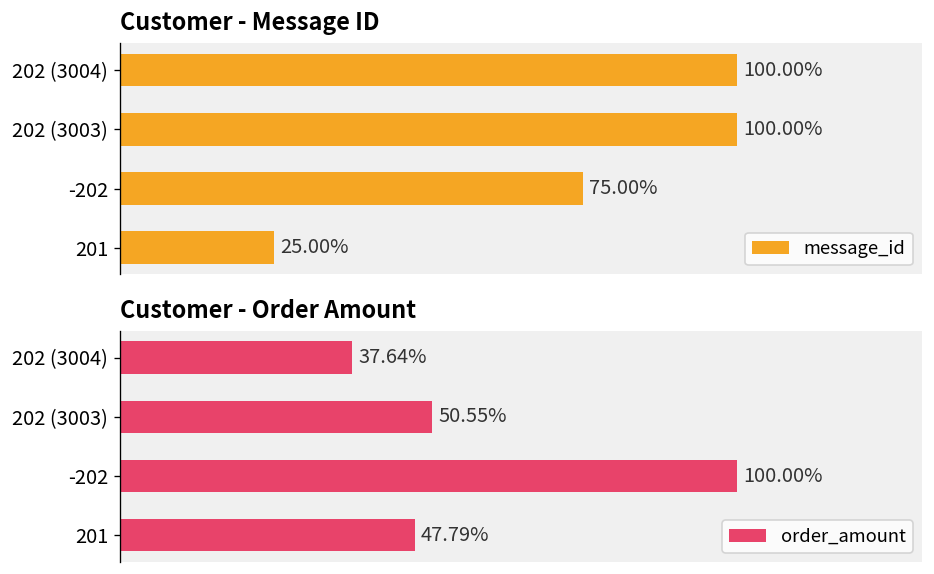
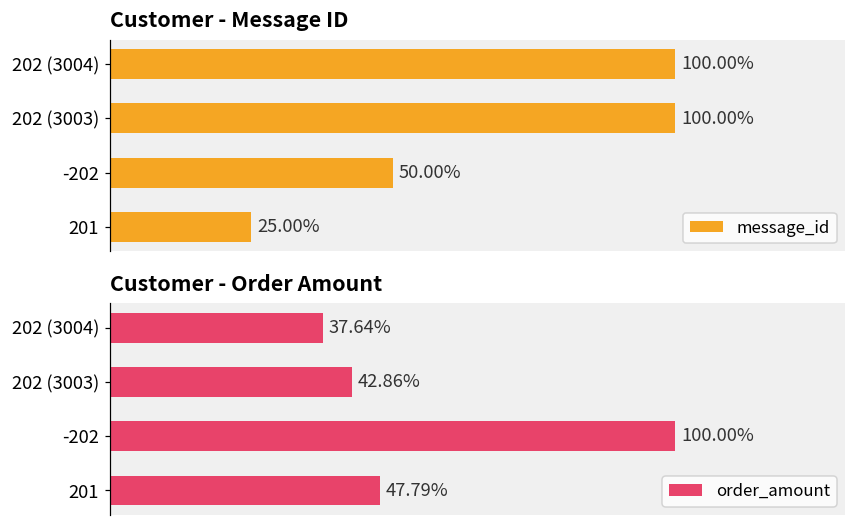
  {
    "Customer - Message ID": {
      "202 (3004)": "100.00%",
      "202 (3003)": "100.00%",
-     "-202": "75.00%",
+     "-202": "50.00%",
      "201": "25.00%"
    },
    "Customer - Order Amount": {
      "202 (3004)": "37.64%",
-     "202 (3003)": "50.55%",
+     "202 (3003)": "42.86%",
      "-202": "100.00%",
      "201": "47.79%"
    }
  }
